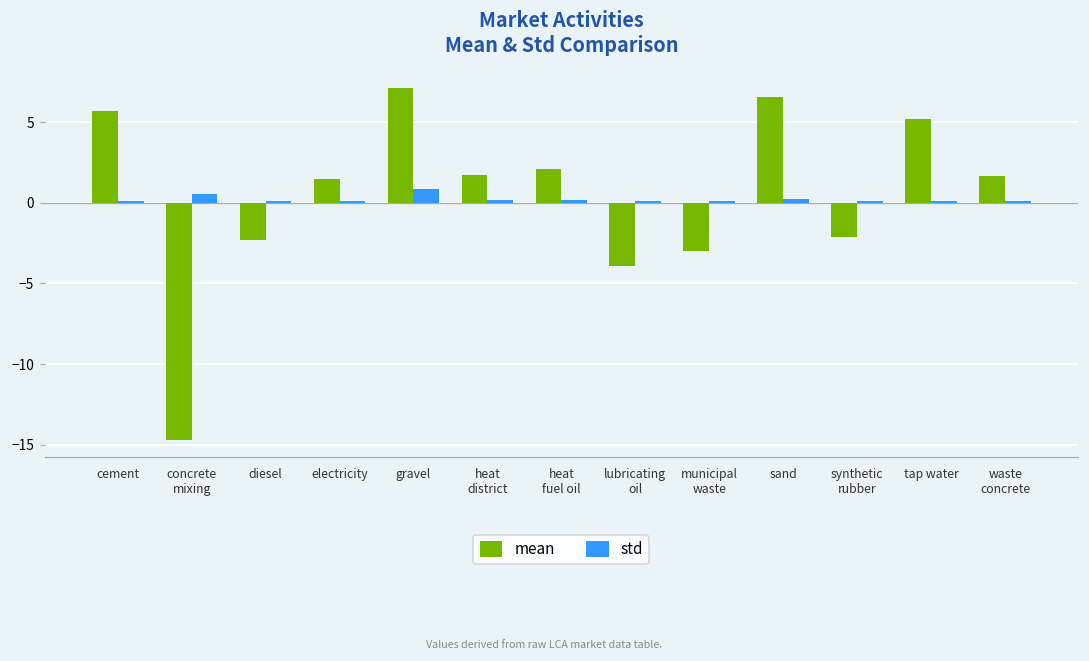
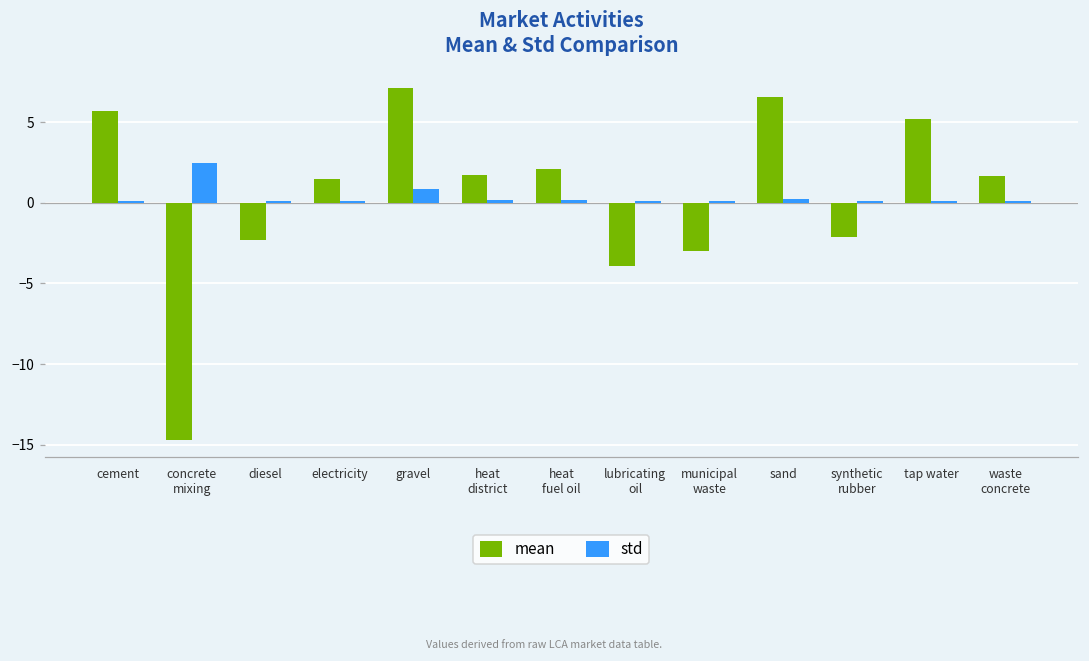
  {
    "mean": {
      "cement": 5.7,
      "concrete mixing": -14.7,
      "diesel": -2.3,
      "electricity": 1.5,
      "gravel": 7.1,
      "heat district": 1.7,
      "heat fuel oil": 2.1,
      "lubricating oil": -3.9,
      "municipal waste": -3.0,
      "sand": 6.6,
      "synthetic rubber": -2.1,
      "tap water": 5.2,
      "waste concrete": 1.7
    },
    "std": {
-     "concrete mixing": 0.6,
+     "concrete mixing": 2.5,
      "gravel": 0.9,
      "sand": 0.2
    }
  }
